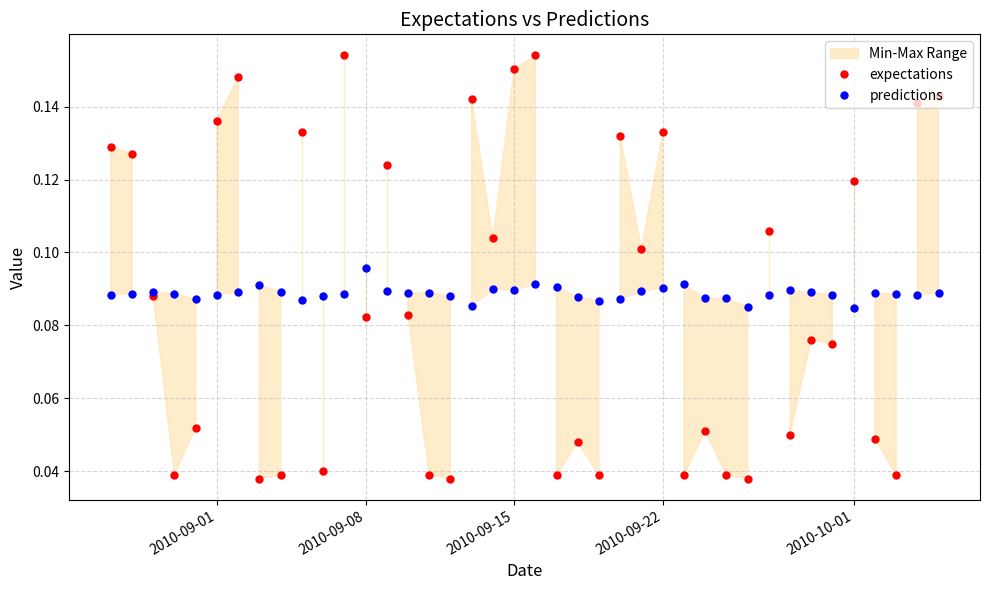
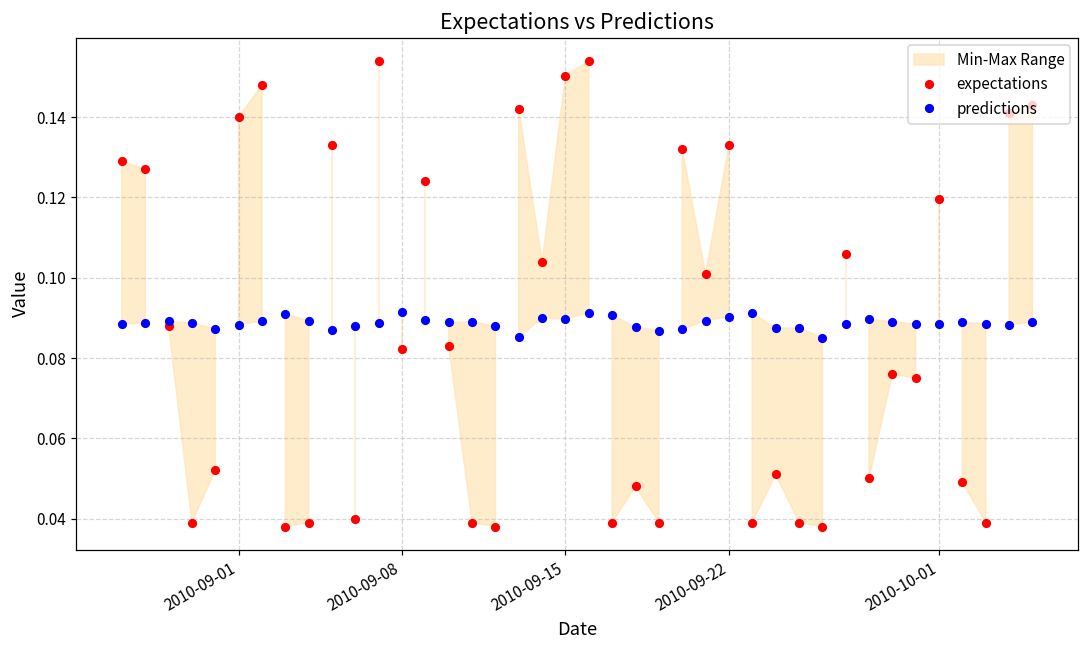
  {
    "expectations": {
-     "2010-09-01": 0.136,
+     "2010-09-01": 0.140,
      "2010-09-08": 0.082,
      "2010-09-15": 0.150,
      "2010-09-22": 0.133,
      "2010-10-01": 0.120
    },
    "predictions": {
      "2010-09-01": 0.088,
-     "2010-09-08": 0.096,
+     "2010-09-08": 0.091,
      "2010-09-15": 0.090,
      "2010-09-22": 0.090,
-     "2010-10-01": 0.085
+     "2010-10-01": 0.088
    }
  }
